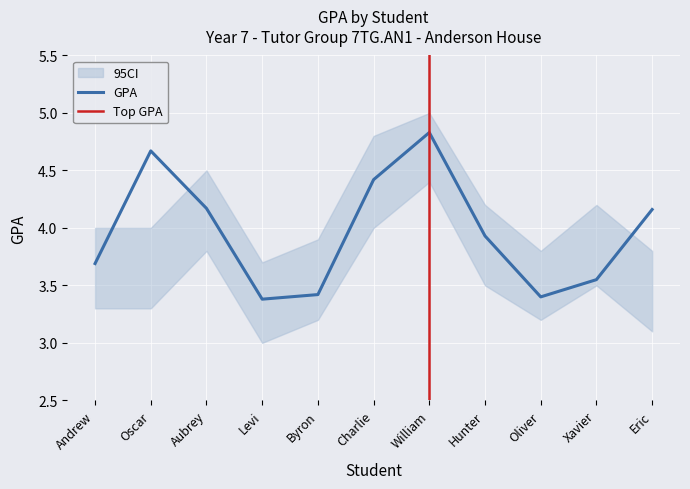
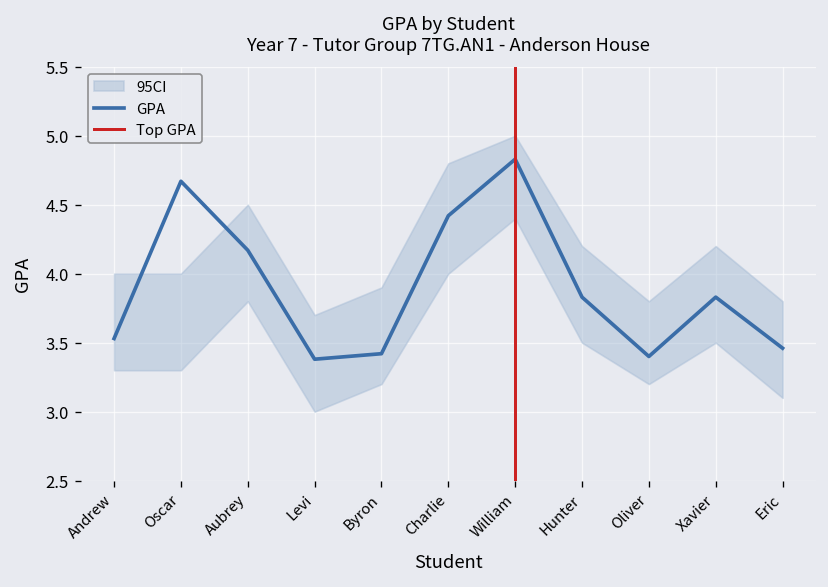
  {
    "GPA": {
-     "Andrew": 3.69,
+     "Andrew": 3.53,
      "Oscar": 4.67,
      "Aubrey": 4.17,
      "Levi": 3.38,
      "Byron": 3.42,
      "Charlie": 4.42,
      "William": 4.83,
-     "Hunter": 3.93,
+     "Hunter": 3.83,
      "Oliver": 3.40,
-     "Xavier": 3.55,
-     "Eric": 4.16
+     "Xavier": 3.83,
+     "Eric": 3.46
    }
  }
